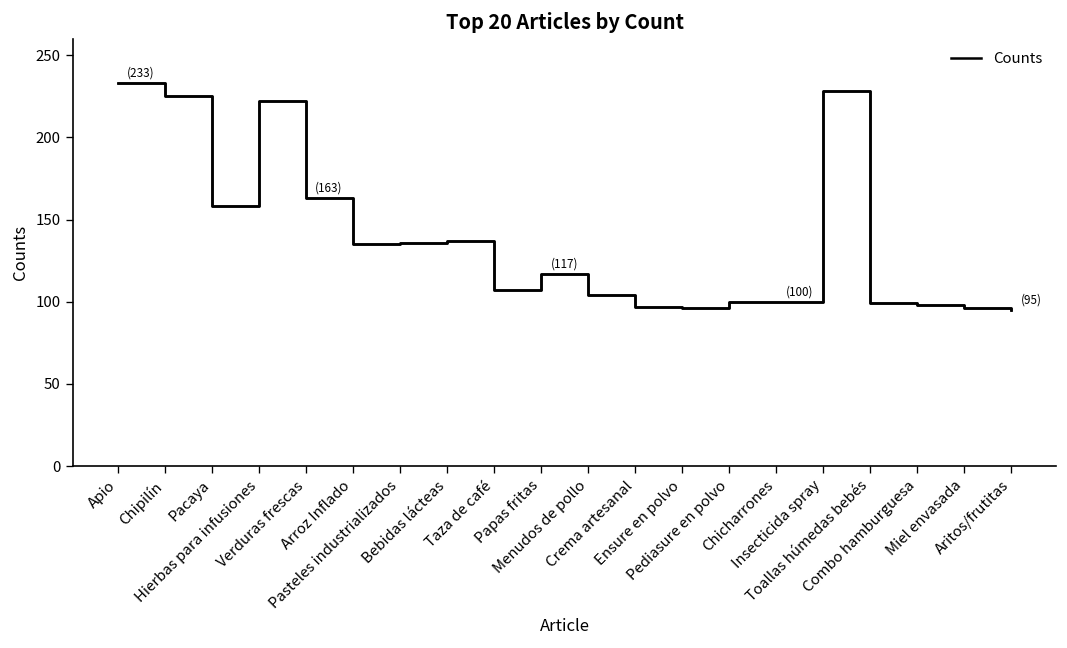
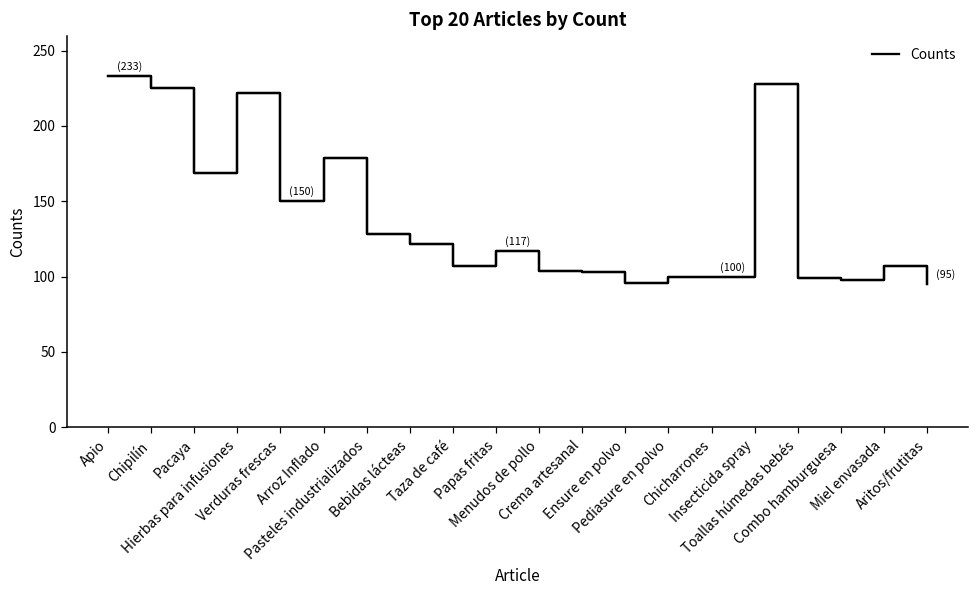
  {
    "Apio": "(233)",
-   "Pacaya": "158",
-   "Verduras frescas": "(163)",
-   "Arroz Inflado": "135",
-   "Pasteles industrializados": "136",
-   "Bebidas lácteas": "137",
+   "Pacaya": "169",
+   "Verduras frescas": "(150)",
+   "Arroz Inflado": "179",
+   "Pasteles industrializados": "128",
+   "Bebidas lácteas": "122",
    "Papas fritas": "(117)",
-   "Crema artesanal": "97",
+   "Crema artesanal": "103",
    "Chicharrones": "(100)",
-   "Miel envasada": "96",
+   "Miel envasada": "107",
    "Aritos/frutitas": "(95)"
  }
